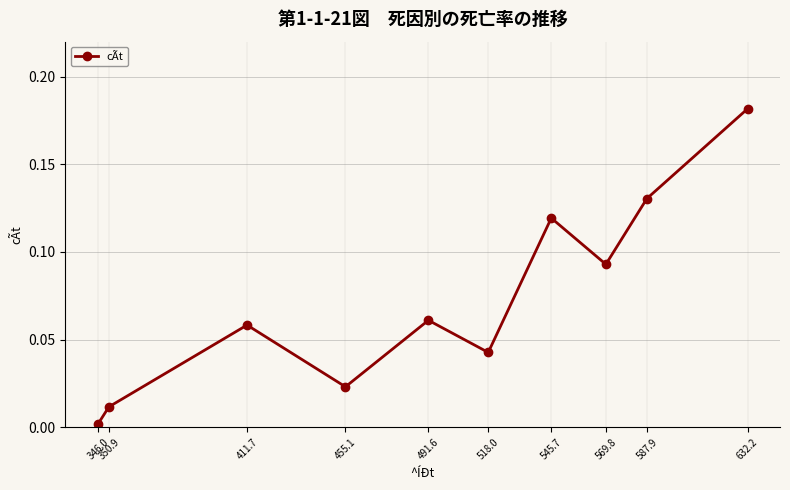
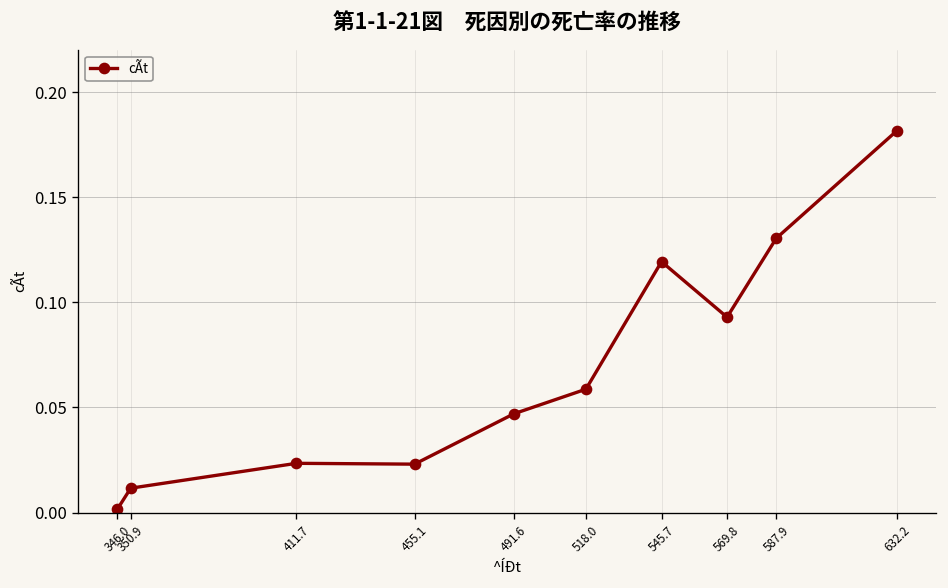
  {
    "346.0": 0.002,
    "350.9": 0.012,
-   "411.7": 0.058,
+   "411.7": 0.023,
    "455.1": 0.023,
-   "491.6": 0.061,
-   "518.0": 0.043,
+   "491.6": 0.047,
+   "518.0": 0.059,
    "545.7": 0.119,
    "569.8": 0.093,
    "587.9": 0.130,
    "632.2": 0.182
  }
